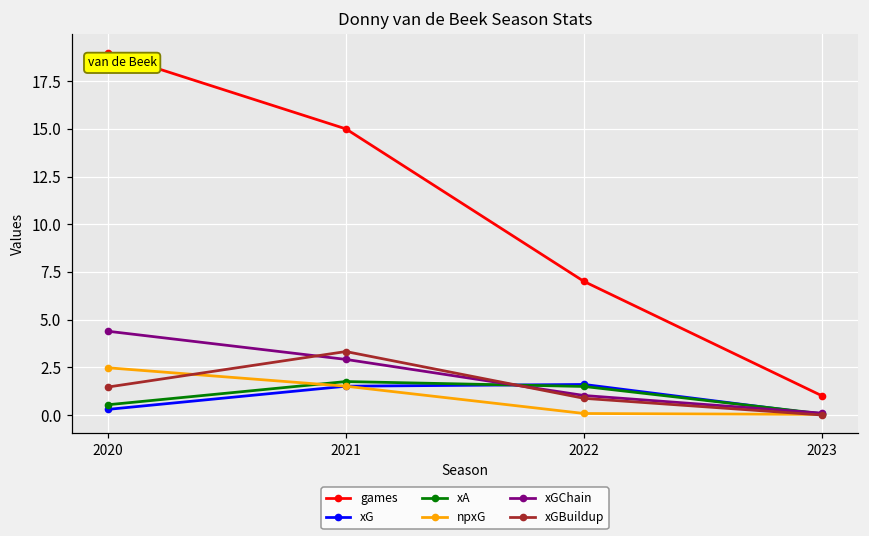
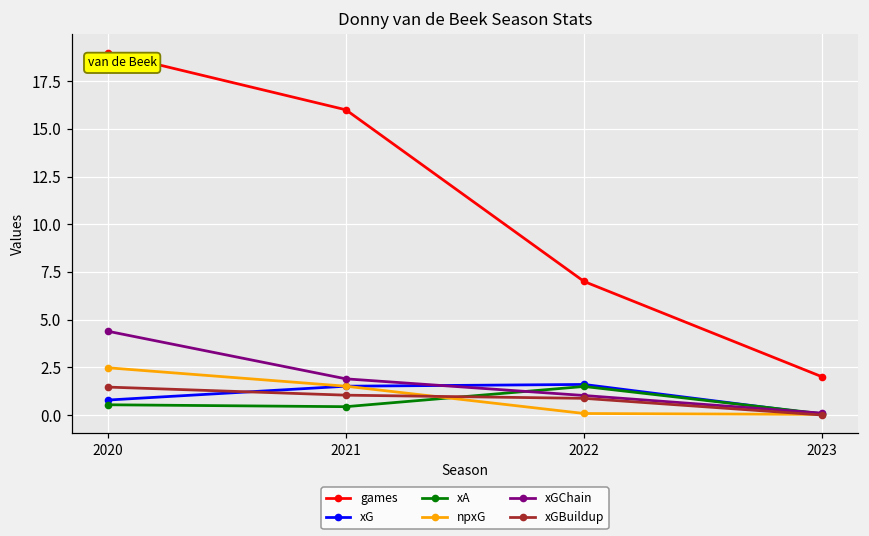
  {
    "games": {
      "2020": 19,
-     "2021": 15,
+     "2021": 16,
      "2022": 7,
-     "2023": 1
+     "2023": 2
    },
    "xG": {
-     "2020": 0.3
+     "2020": 0.8
    },
    "xA": {
      "2020": 0.5,
-     "2021": 1.8
+     "2021": 0.4
    },
    "npxG": {
      "2020": 2.5,
      "2022": 0.1
    },
    "xGChain": {
      "2020": 4.4,
-     "2021": 2.9,
+     "2021": 1.9,
      "2022": 1.0
    },
    "xGBuildup": {
      "2020": 1.5,
-     "2021": 3.3,
+     "2021": 1.0,
      "2022": 0.9
    }
  }
